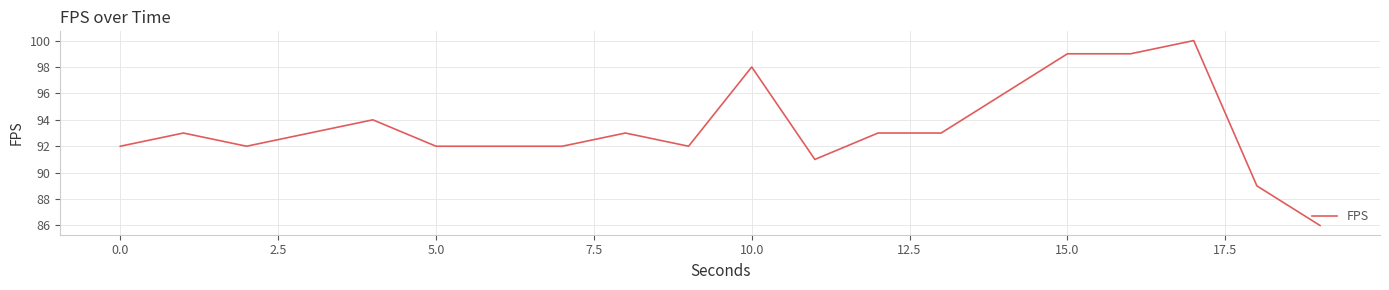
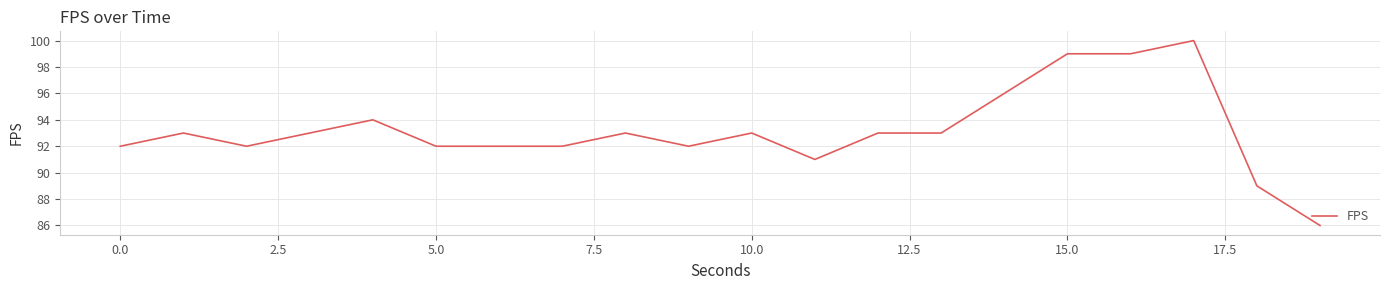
  {
    "0.0": 92,
    "5.0": 92,
-   "10.0": 98,
+   "10.0": 93,
    "15.0": 99
  }
